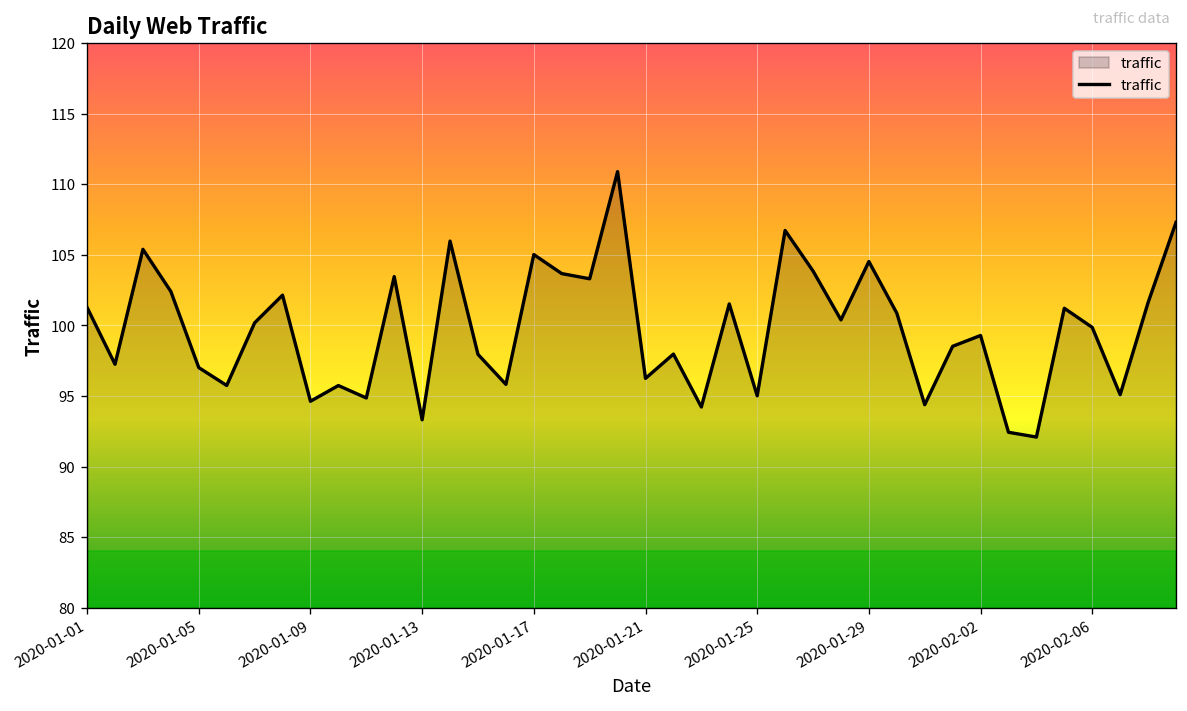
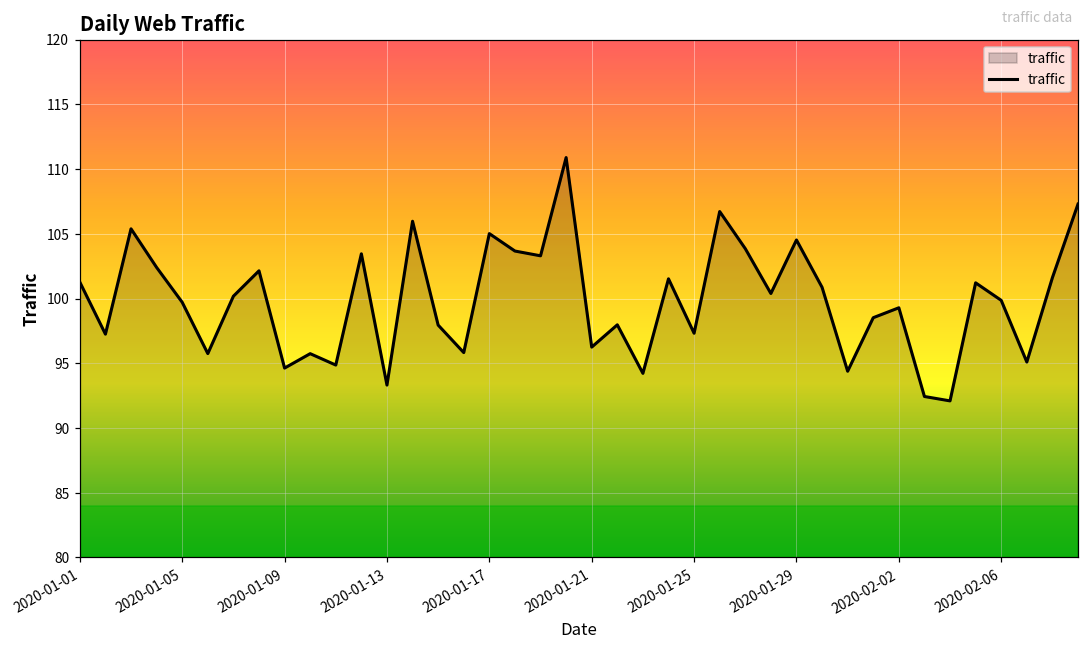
  {
    "2020-01-01": 101.3,
-   "2020-01-05": 97.0,
+   "2020-01-05": 99.7,
    "2020-01-09": 94.6,
    "2020-01-13": 93.3,
    "2020-01-17": 105.0,
    "2020-01-21": 96.3,
-   "2020-01-25": 95.0,
+   "2020-01-25": 97.3,
    "2020-01-29": 104.5,
    "2020-02-02": 99.3,
    "2020-02-06": 99.9
  }
